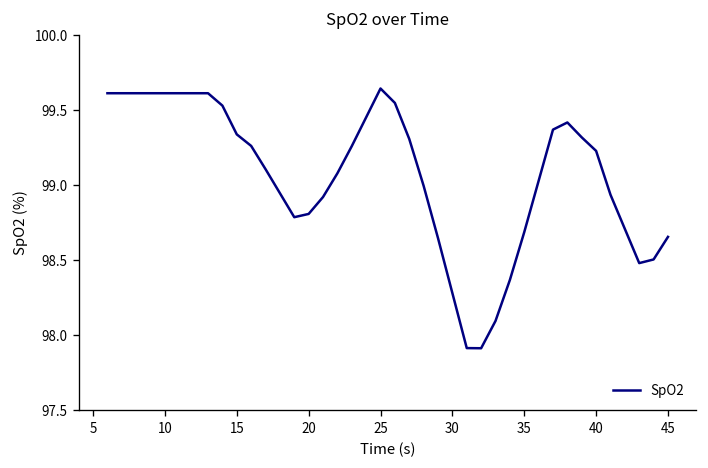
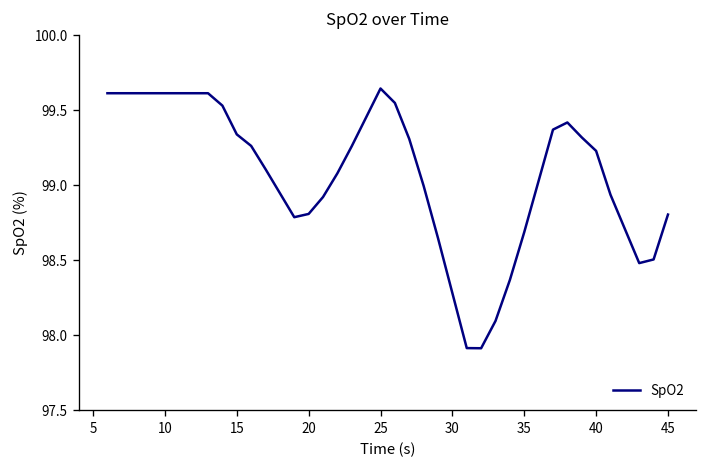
  {
    "10": 99.61,
    "15": 99.34,
    "20": 98.81,
    "25": 99.64,
    "30": 98.28,
    "35": 98.69,
    "40": 99.23,
-   "45": 98.65
+   "45": 98.80
  }
